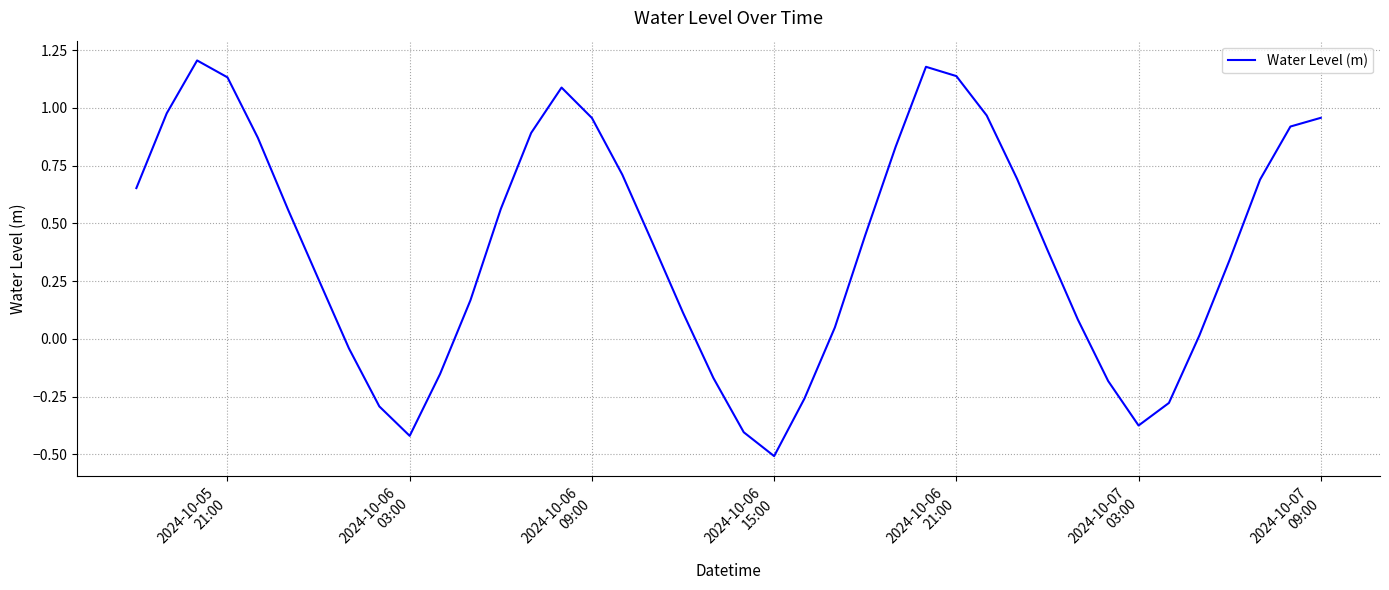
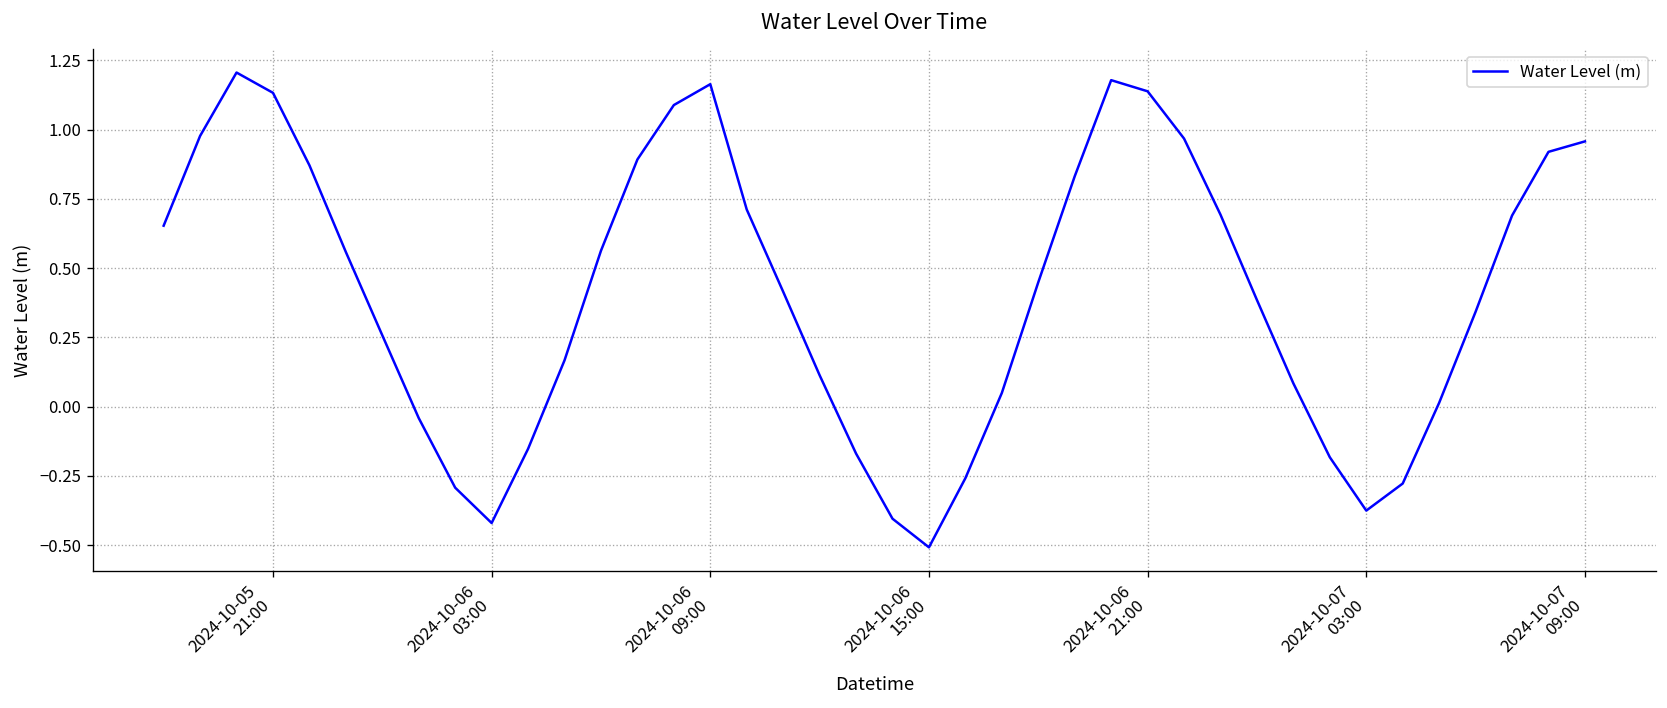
  {
    "2024-10-05 21:00": 1.13,
    "2024-10-06 03:00": -0.42,
-   "2024-10-06 09:00": 0.96,
+   "2024-10-06 09:00": 1.16,
    "2024-10-06 15:00": -0.51,
    "2024-10-06 21:00": 1.14,
    "2024-10-07 03:00": -0.38,
    "2024-10-07 09:00": 0.96
  }
